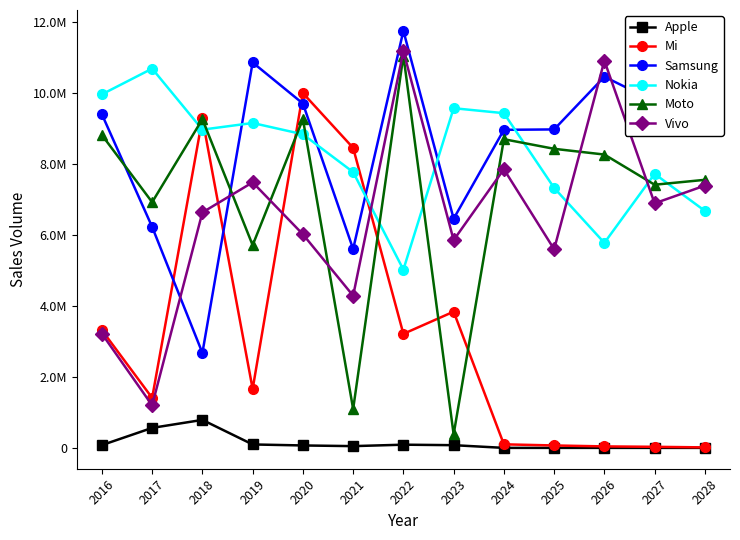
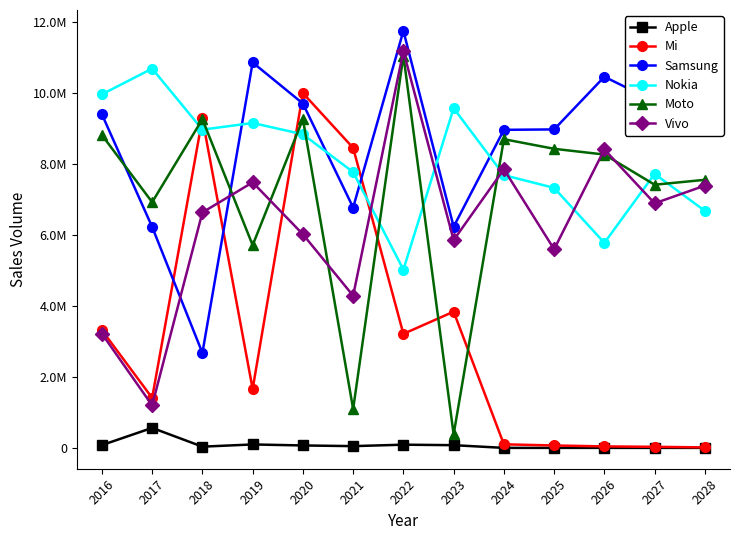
  {
    "Apple": {
      "2016": 100000,
      "2017": 600000,
-     "2018": 800000,
+     "2018": 0,
      "2019": 100000,
      "2020": 100000,
      "2021": 100000,
      "2022": 100000,
      "2023": 100000,
      "2024": 0
    },
    "Mi": {
      "2016": 3300000,
      "2017": 1400000,
      "2019": 1700000,
      "2020": 10000000,
      "2021": 8400000,
      "2022": 3200000,
      "2023": 3800000,
      "2024": 100000
    },
    "Samsung": {
      "2016": 9400000,
      "2017": 6200000,
      "2018": 2700000,
      "2019": 10900000,
      "2020": 9700000,
-     "2021": 5600000,
+     "2021": 6800000,
      "2022": 11700000,
-     "2023": 6500000,
+     "2023": 6200000,
      "2024": 9000000,
      "2025": 9000000,
      "2026": 10500000
    },
    "Nokia": {
      "2016": 10000000,
      "2017": 10700000,
      "2018": 9000000,
      "2019": 9200000,
      "2020": 8800000,
      "2021": 7800000,
      "2022": 5000000,
      "2023": 9600000,
-     "2024": 9400000,
+     "2024": 7700000,
      "2025": 7300000,
      "2026": 5800000,
      "2027": 7700000,
      "2028": 6700000
    },
    "Moto": {
      "2016": 8800000,
      "2017": 6900000,
      "2019": 5700000,
      "2020": 9300000,
      "2021": 1100000,
      "2022": 11100000,
      "2023": 400000,
      "2024": 8700000,
      "2025": 8400000,
      "2026": 8300000,
      "2027": 7400000,
      "2028": 7600000
    },
    "Vivo": {
      "2016": 3200000,
      "2017": 1200000,
      "2018": 6600000,
      "2019": 7500000,
      "2020": 6000000,
      "2021": 4300000,
      "2022": 11200000,
      "2023": 5900000,
      "2024": 7800000,
      "2025": 5600000,
-     "2026": 10900000,
+     "2026": 8400000,
      "2027": 6900000,
      "2028": 7400000
    }
  }
